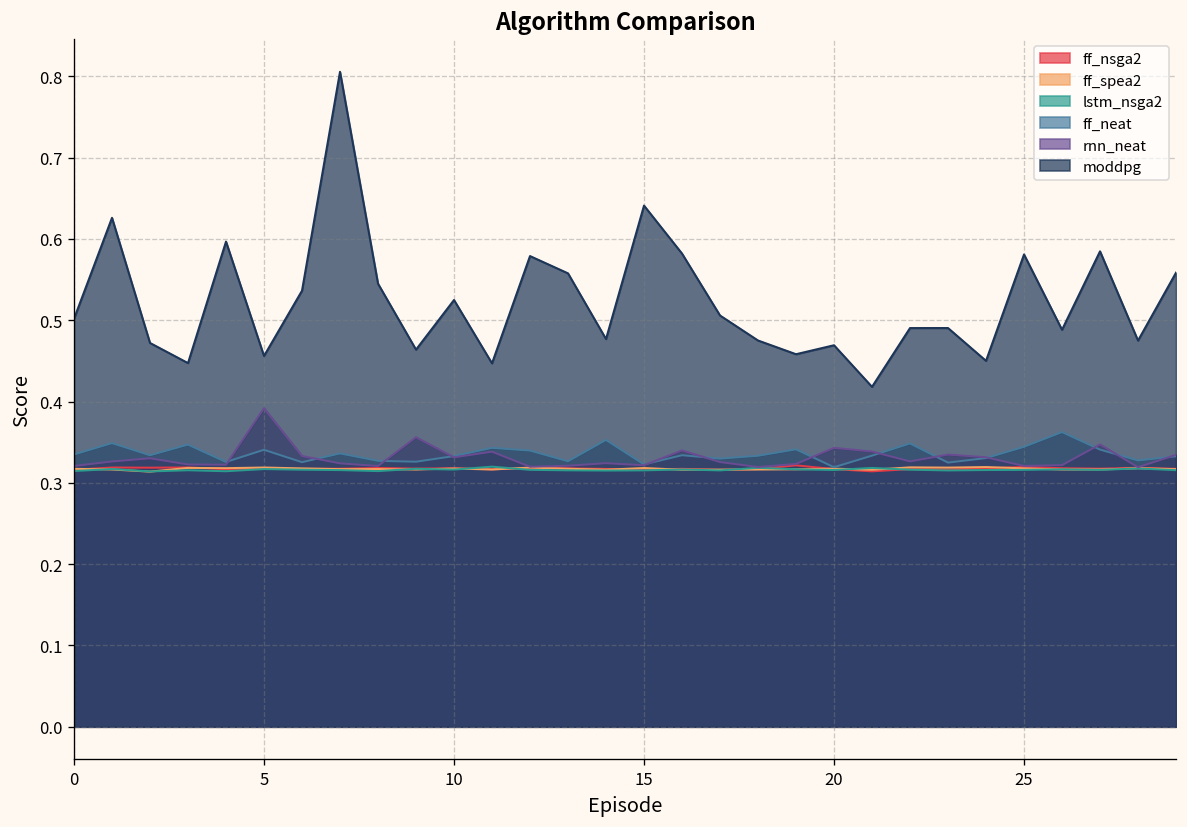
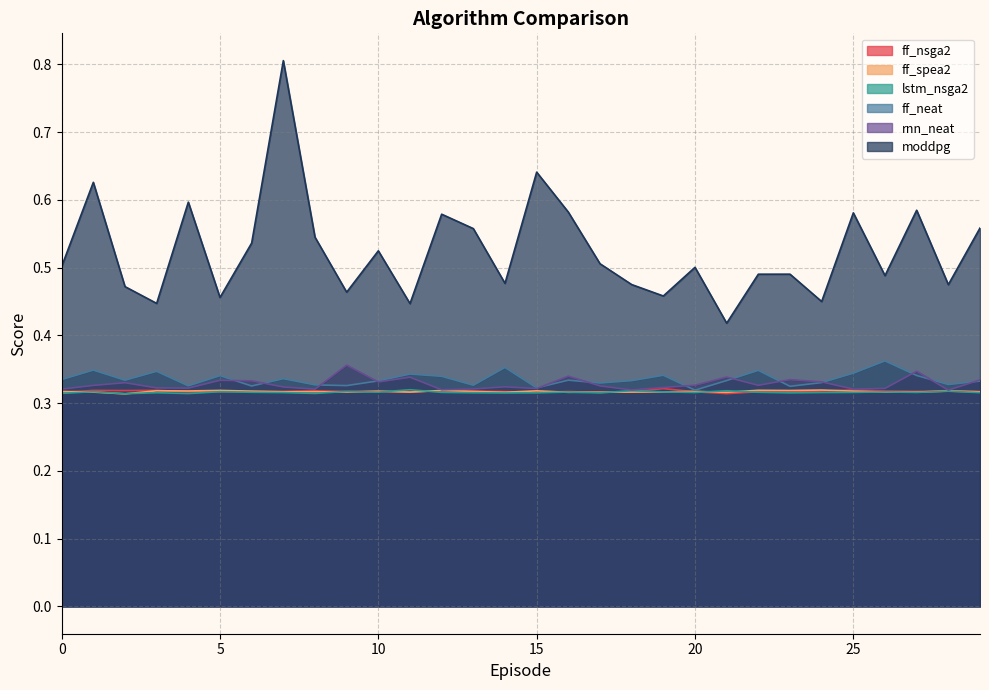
  {
    "rnn_neat": {
-     "5": 0.39,
-     "20": 0.34
+     "5": 0.33,
+     "20": 0.33
    },
    "moddpg": {
      "0": 0.50,
      "5": 0.46,
      "10": 0.52,
      "15": 0.64,
-     "20": 0.47,
+     "20": 0.50,
      "25": 0.58
    }
  }
